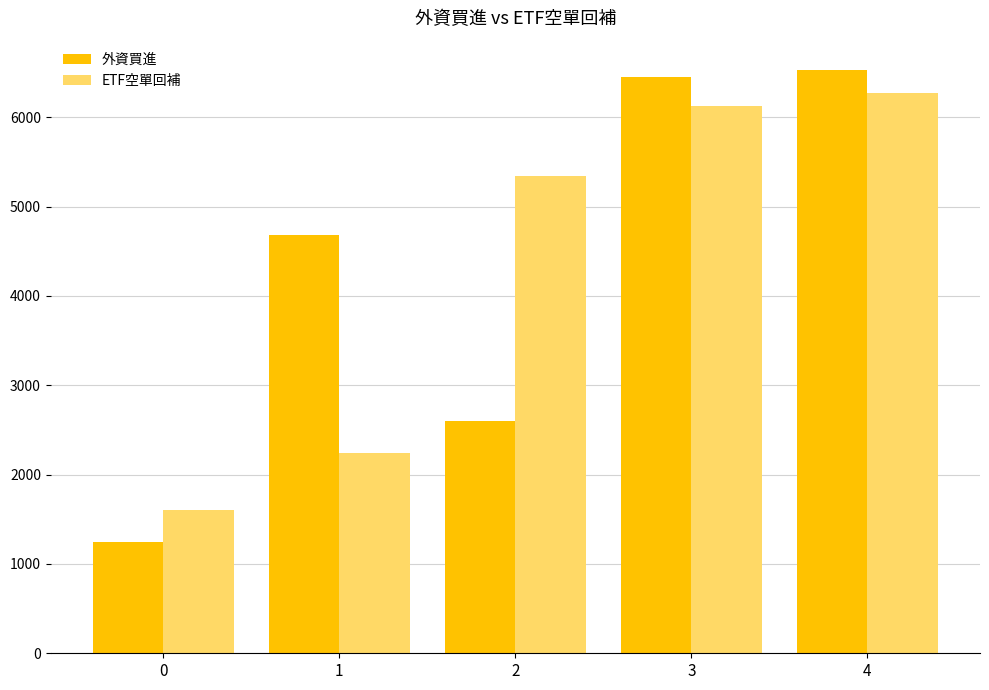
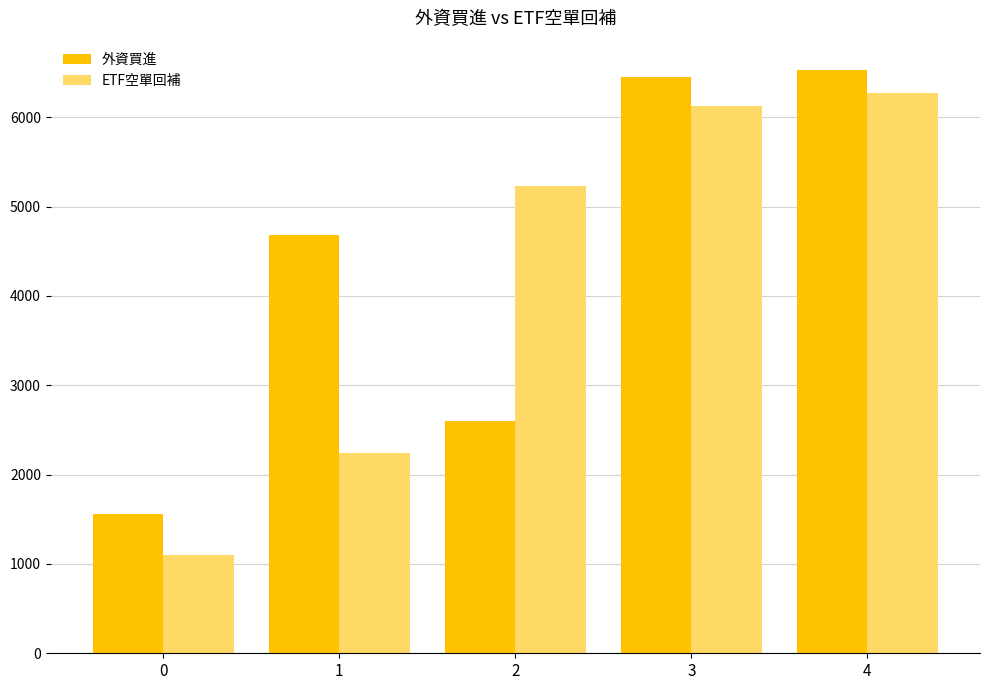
  {
    "外資買進": {
-     "0": 1200,
+     "0": 1600,
      "1": 4700,
      "2": 2600,
      "3": 6500,
      "4": 6500
    },
    "ETF空單回補": {
-     "0": 1600,
+     "0": 1100,
      "1": 2200,
-     "2": 5300,
+     "2": 5200,
      "3": 6100,
      "4": 6300
    }
  }
